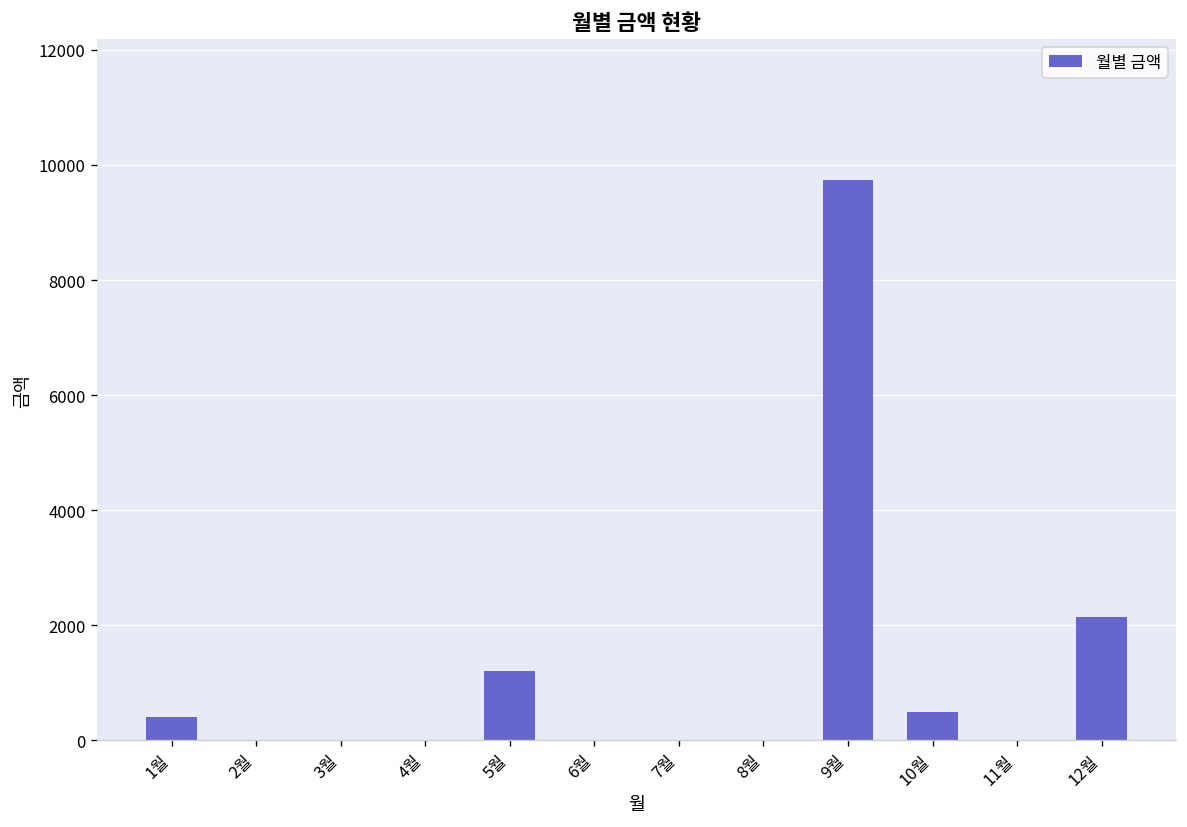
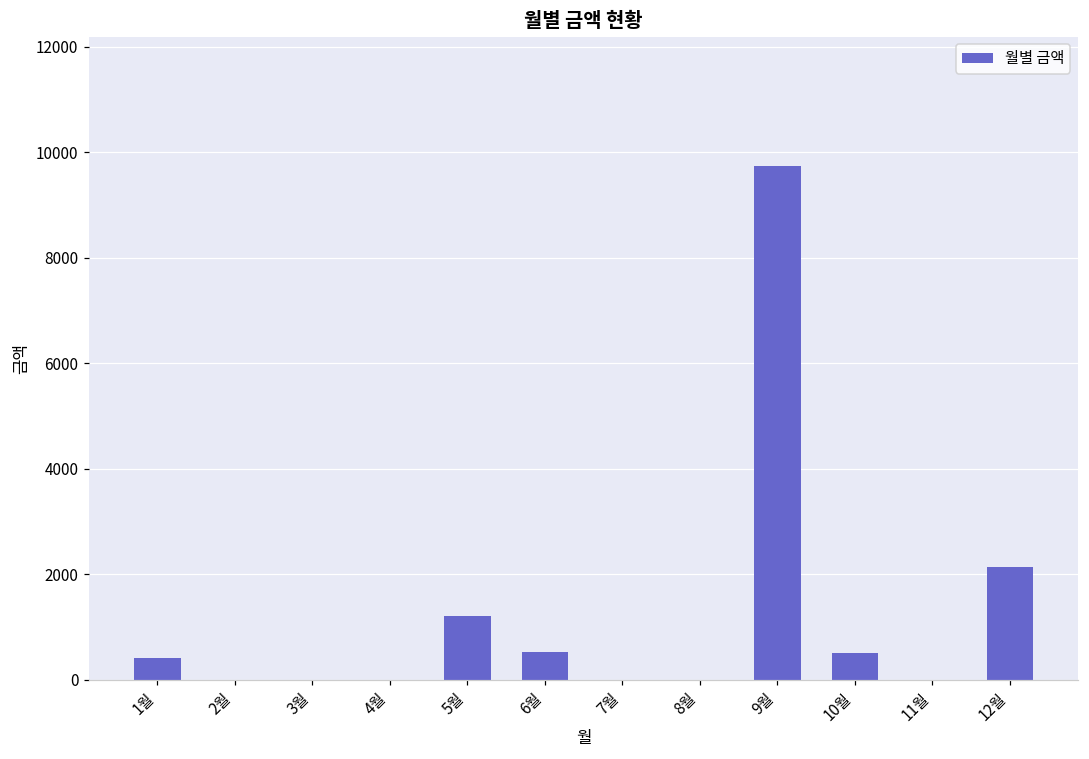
  {
    "1월": 400,
    "2월": 0,
    "3월": 0,
    "4월": 0,
    "5월": 1200,
-   "6월": 0,
+   "6월": 500,
    "7월": 0,
    "8월": 0,
    "9월": 9700,
    "10월": 500,
    "11월": 0,
    "12월": 2100
  }
